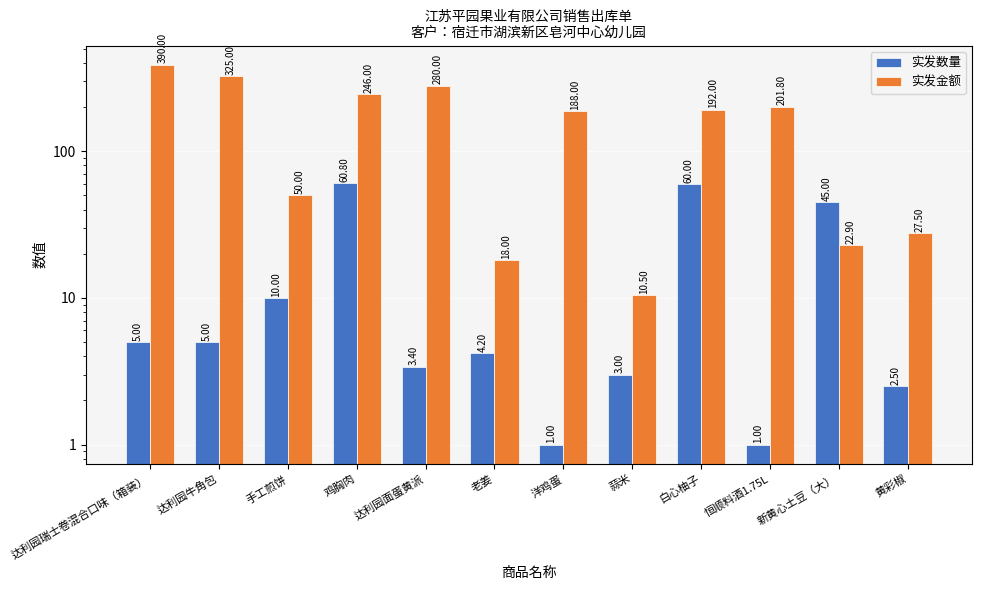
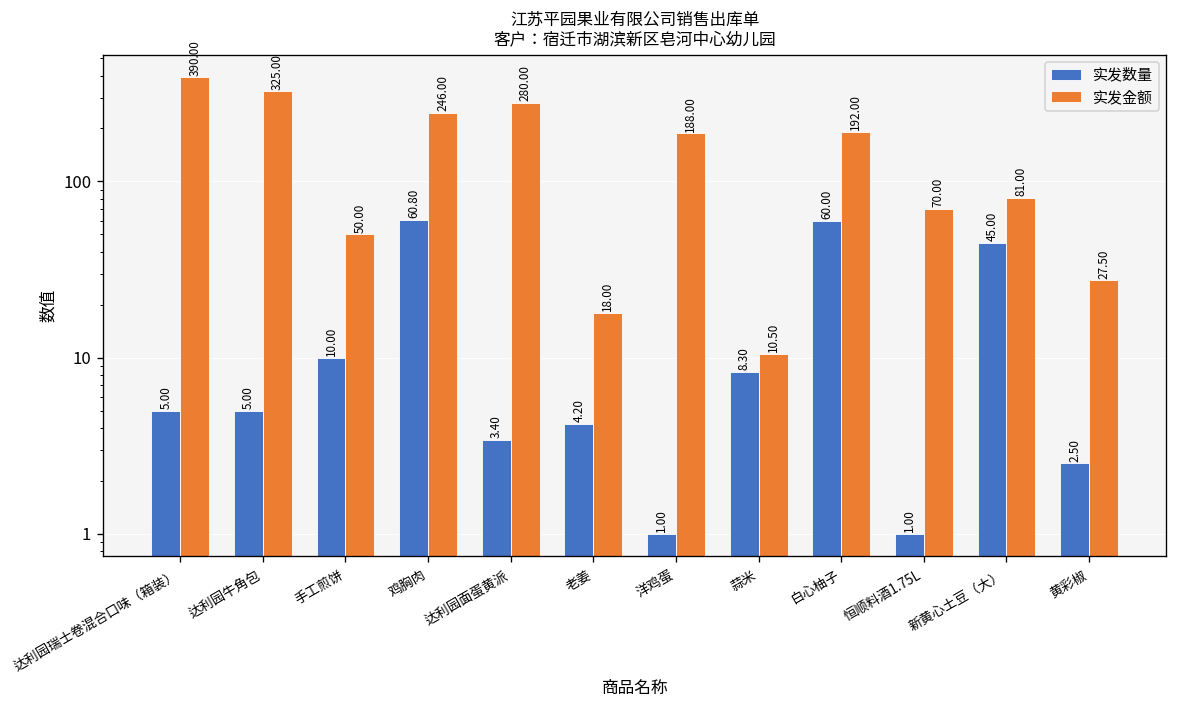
  {
    "实发数量": {
      "达利园瑞士卷混合口味（箱装）": 5.00,
      "达利园牛角包": 5.00,
      "手工煎饼": 10.00,
      "鸡胸肉": 60.80,
      "达利园面蛋黄派": 3.40,
      "老姜": 4.20,
      "洋鸡蛋": 1.00,
-     "蒜米": 3.00,
+     "蒜米": 8.30,
      "白心柚子": 60.00,
      "恒顺料酒1.75L": 1.00,
      "新黄心土豆（大）": 45.00,
      "黄彩椒": 2.50
    },
    "实发金额": {
      "达利园瑞士卷混合口味（箱装）": 390.00,
      "达利园牛角包": 325.00,
      "手工煎饼": 50.00,
      "鸡胸肉": 246.00,
      "达利园面蛋黄派": 280.00,
      "老姜": 18.00,
      "洋鸡蛋": 188.00,
      "蒜米": 10.50,
      "白心柚子": 192.00,
-     "恒顺料酒1.75L": 201.80,
-     "新黄心土豆（大）": 22.90,
+     "恒顺料酒1.75L": 70.00,
+     "新黄心土豆（大）": 81.00,
      "黄彩椒": 27.50
    }
  }
